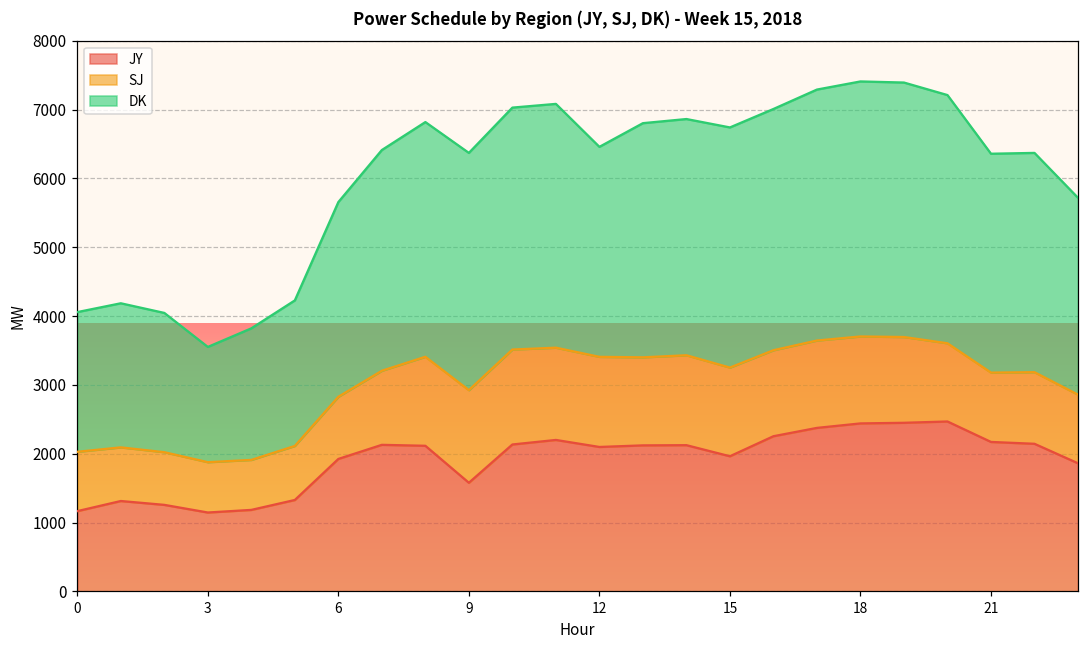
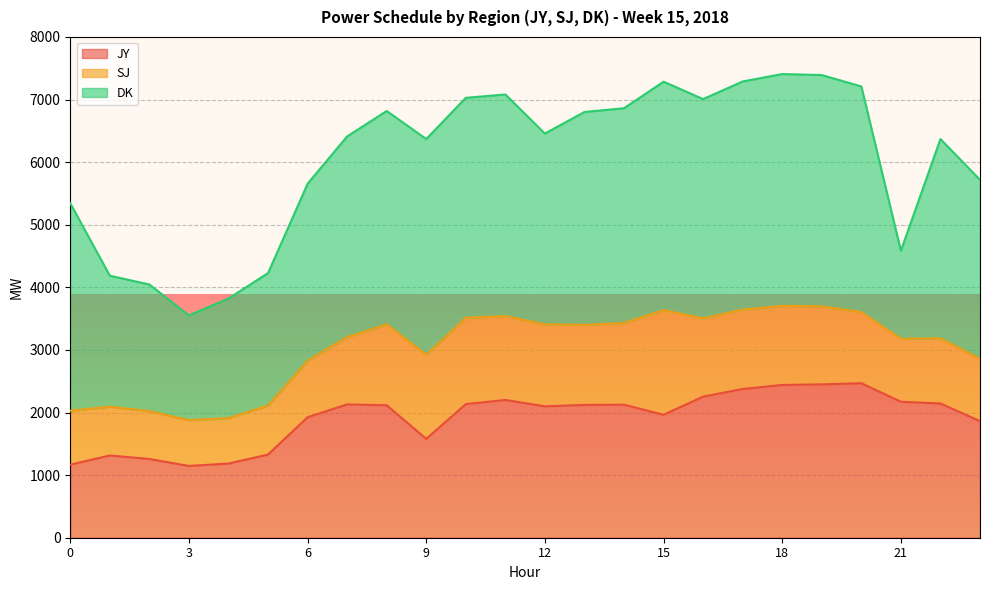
  {
    "JY": {
      "0": 1200,
      "3": 1100,
      "6": 1900,
      "9": 1600,
      "12": 2100,
      "15": 2000,
      "18": 2400,
      "21": 2200
    },
    "SJ": {
      "0": 900,
      "3": 700,
      "6": 900,
      "9": 1300,
      "12": 1300,
-     "15": 1300,
+     "15": 1700,
      "18": 1300,
      "21": 1000
    },
    "DK": {
-     "0": 2000,
+     "0": 3300,
      "3": 1700,
      "6": 2800,
      "9": 3400,
      "12": 3100,
-     "15": 3500,
+     "15": 3600,
      "18": 3700,
-     "21": 3200
+     "21": 1400
    }
  }
